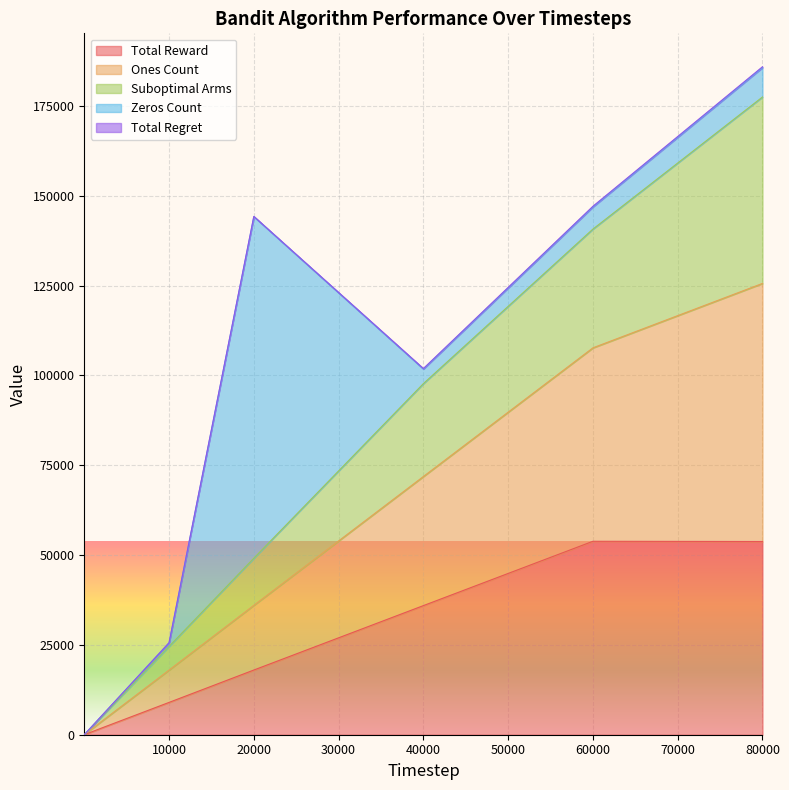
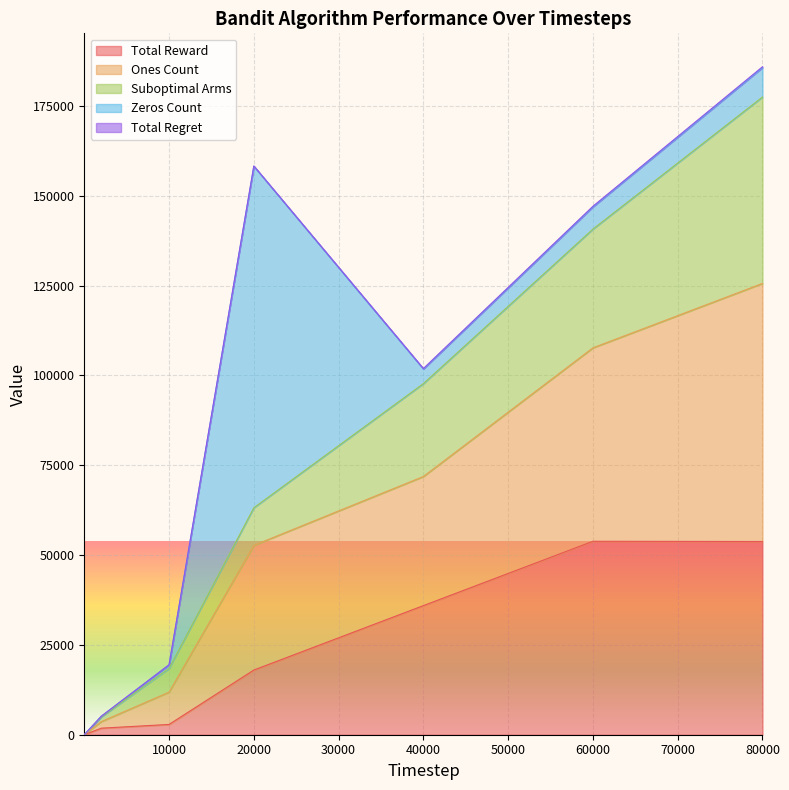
  {
    "Total Reward": {
-     "10000": 9000,
+     "10000": 3000,
      "20000": 18000,
      "40000": 36000,
      "60000": 54000,
      "80000": 54000
    },
    "Ones Count": {
      "10000": 9000,
-     "20000": 18000,
+     "20000": 35000,
      "40000": 36000,
      "60000": 54000,
      "80000": 72000
    },
    "Suboptimal Arms": {
      "10000": 7000,
-     "20000": 13000,
+     "20000": 10000,
      "40000": 26000,
      "60000": 33000,
      "80000": 52000
    }
  }
